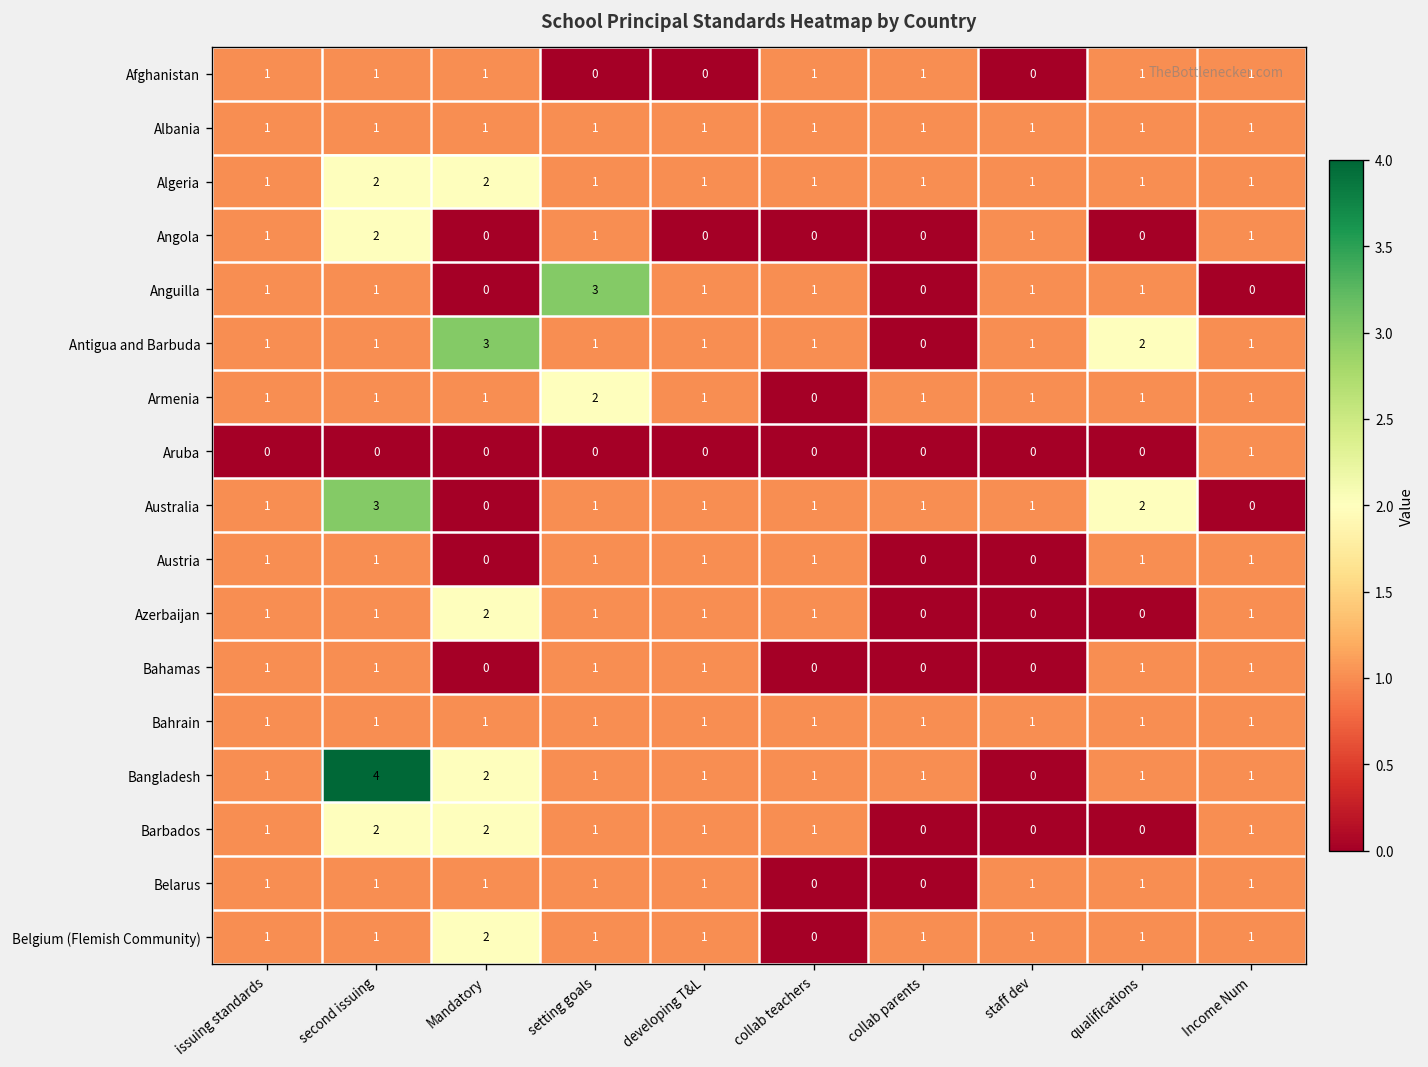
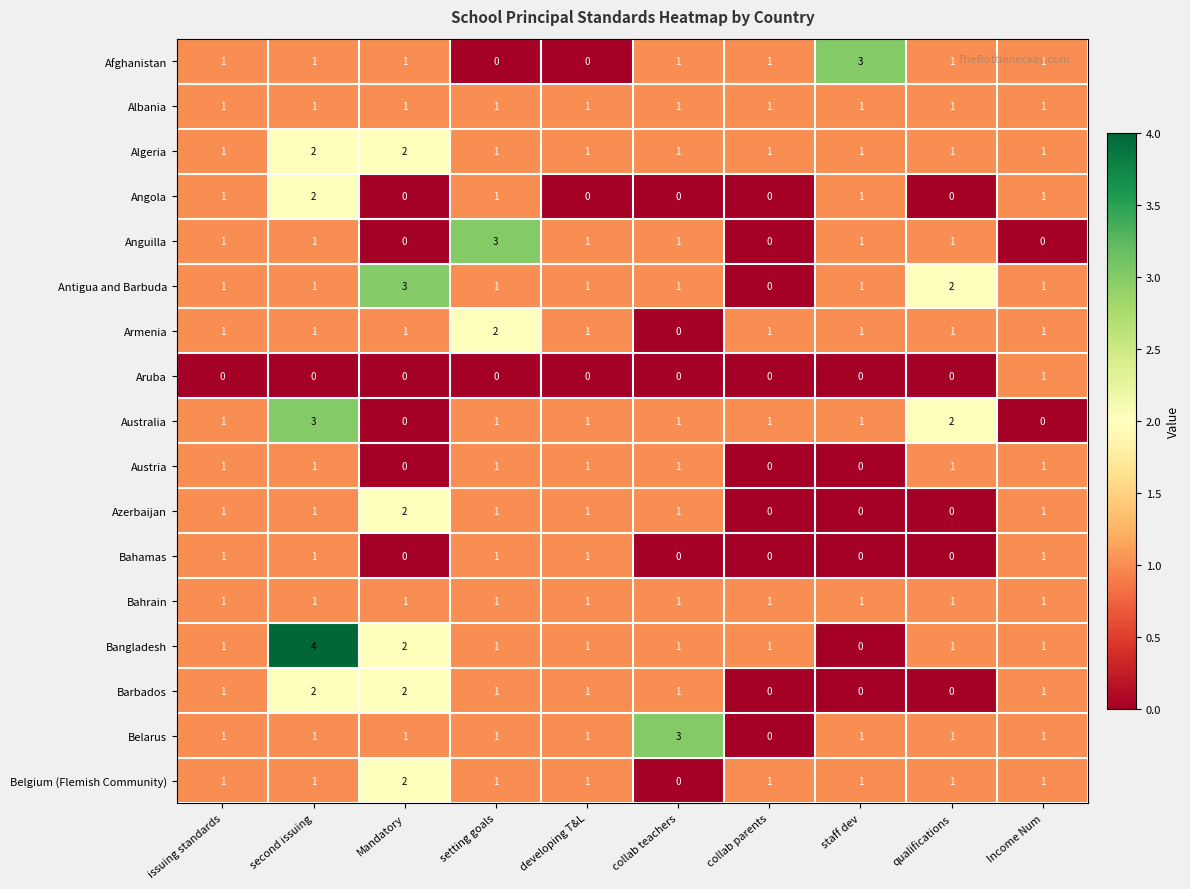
  {
    "Afghanistan": {
      "issuing standards": 1,
      "second issuing": 1,
      "Mandatory": 1,
      "setting goals": 0,
      "developing T&L": 0,
      "collab teachers": 1,
      "collab parents": 1,
-     "staff dev": 0,
+     "staff dev": 3,
      "qualifications": 1
    },
    "Albania": {
      "issuing standards": 1,
      "second issuing": 1,
      "Mandatory": 1,
      "setting goals": 1,
      "developing T&L": 1,
      "collab teachers": 1,
      "collab parents": 1,
      "staff dev": 1,
      "qualifications": 1,
      "Income Num": 1
    },
    "Algeria": {
      "issuing standards": 1,
      "second issuing": 2,
      "Mandatory": 2,
      "setting goals": 1,
      "developing T&L": 1,
      "collab teachers": 1,
      "collab parents": 1,
      "staff dev": 1,
      "qualifications": 1,
      "Income Num": 1
    },
    "Angola": {
      "issuing standards": 1,
      "second issuing": 2,
      "Mandatory": 0,
      "setting goals": 1,
      "developing T&L": 0,
      "collab teachers": 0,
      "collab parents": 0,
      "staff dev": 1,
      "qualifications": 0,
      "Income Num": 1
    },
    "Anguilla": {
      "issuing standards": 1,
      "second issuing": 1,
      "Mandatory": 0,
      "setting goals": 3,
      "developing T&L": 1,
      "collab teachers": 1,
      "collab parents": 0,
      "staff dev": 1,
      "qualifications": 1,
      "Income Num": 0
    },
    "Antigua and Barbuda": {
      "issuing standards": 1,
      "second issuing": 1,
      "Mandatory": 3,
      "setting goals": 1,
      "developing T&L": 1,
      "collab teachers": 1,
      "collab parents": 0,
      "staff dev": 1,
      "qualifications": 2,
      "Income Num": 1
    },
    "Armenia": {
      "issuing standards": 1,
      "second issuing": 1,
      "Mandatory": 1,
      "setting goals": 2,
      "developing T&L": 1,
      "collab teachers": 0,
      "collab parents": 1,
      "staff dev": 1,
      "qualifications": 1,
      "Income Num": 1
    },
    "Aruba": {
      "issuing standards": 0,
      "second issuing": 0,
      "Mandatory": 0,
      "setting goals": 0,
      "developing T&L": 0,
      "collab teachers": 0,
      "collab parents": 0,
      "staff dev": 0,
      "qualifications": 0,
      "Income Num": 1
    },
    "Australia": {
      "issuing standards": 1,
      "second issuing": 3,
      "Mandatory": 0,
      "setting goals": 1,
      "developing T&L": 1,
      "collab teachers": 1,
      "collab parents": 1,
      "staff dev": 1,
      "qualifications": 2,
      "Income Num": 0
    },
    "Austria": {
      "issuing standards": 1,
      "second issuing": 1,
      "Mandatory": 0,
      "setting goals": 1,
      "developing T&L": 1,
      "collab teachers": 1,
      "collab parents": 0,
      "staff dev": 0,
      "qualifications": 1,
      "Income Num": 1
    },
    "Azerbaijan": {
      "issuing standards": 1,
      "second issuing": 1,
      "Mandatory": 2,
      "setting goals": 1,
      "developing T&L": 1,
      "collab teachers": 1,
      "collab parents": 0,
      "staff dev": 0,
      "qualifications": 0,
      "Income Num": 1
    },
    "Bahamas": {
      "issuing standards": 1,
      "second issuing": 1,
      "Mandatory": 0,
      "setting goals": 1,
      "developing T&L": 1,
      "collab teachers": 0,
      "collab parents": 0,
      "staff dev": 0,
-     "qualifications": 1,
+     "qualifications": 0,
      "Income Num": 1
    },
    "Bahrain": {
      "issuing standards": 1,
      "second issuing": 1,
      "Mandatory": 1,
      "setting goals": 1,
      "developing T&L": 1,
      "collab teachers": 1,
      "collab parents": 1,
      "staff dev": 1,
      "qualifications": 1,
      "Income Num": 1
    },
    "Bangladesh": {
      "issuing standards": 1,
      "second issuing": 4,
      "Mandatory": 2,
      "setting goals": 1,
      "developing T&L": 1,
      "collab teachers": 1,
      "collab parents": 1,
      "staff dev": 0,
      "qualifications": 1,
      "Income Num": 1
    },
    "Barbados": {
      "issuing standards": 1,
      "second issuing": 2,
      "Mandatory": 2,
      "setting goals": 1,
      "developing T&L": 1,
      "collab teachers": 1,
      "collab parents": 0,
      "staff dev": 0,
      "qualifications": 0,
      "Income Num": 1
    },
    "Belarus": {
      "issuing standards": 1,
      "second issuing": 1,
      "Mandatory": 1,
      "setting goals": 1,
      "developing T&L": 1,
-     "collab teachers": 0,
+     "collab teachers": 3,
      "collab parents": 0,
      "staff dev": 1,
      "qualifications": 1,
      "Income Num": 1
    },
    "Belgium (Flemish Community)": {
      "issuing standards": 1,
      "second issuing": 1,
      "Mandatory": 2,
      "setting goals": 1,
      "developing T&L": 1,
      "collab teachers": 0,
      "collab parents": 1,
      "staff dev": 1,
      "qualifications": 1,
      "Income Num": 1
    }
  }
